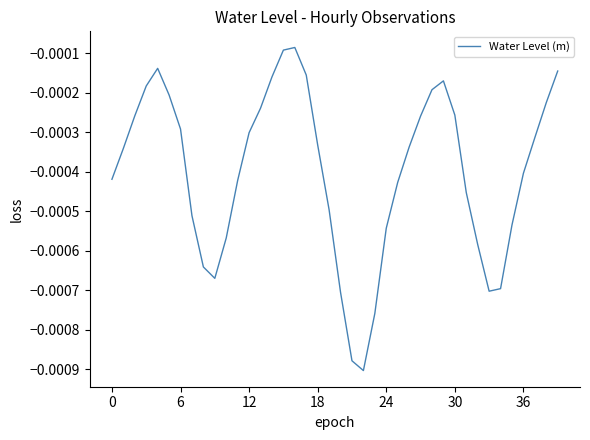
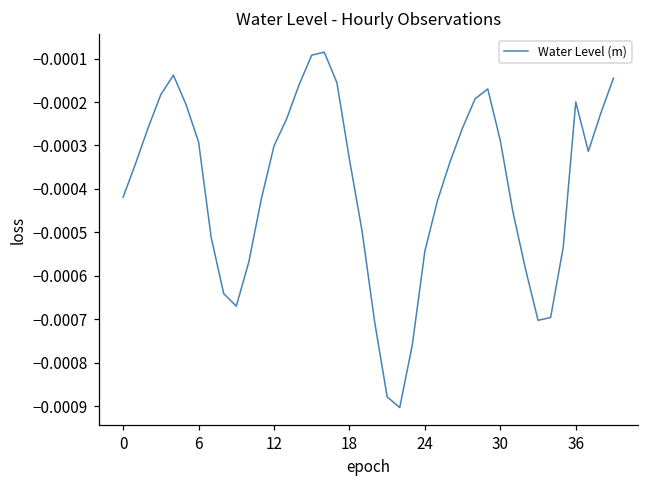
  {
    "0": -0.00042,
    "6": -0.00029,
    "12": -0.00030,
    "18": -0.00033,
    "24": -0.00054,
-   "30": -0.00026,
-   "36": -0.00040
+   "30": -0.00029,
+   "36": -0.00020
  }
